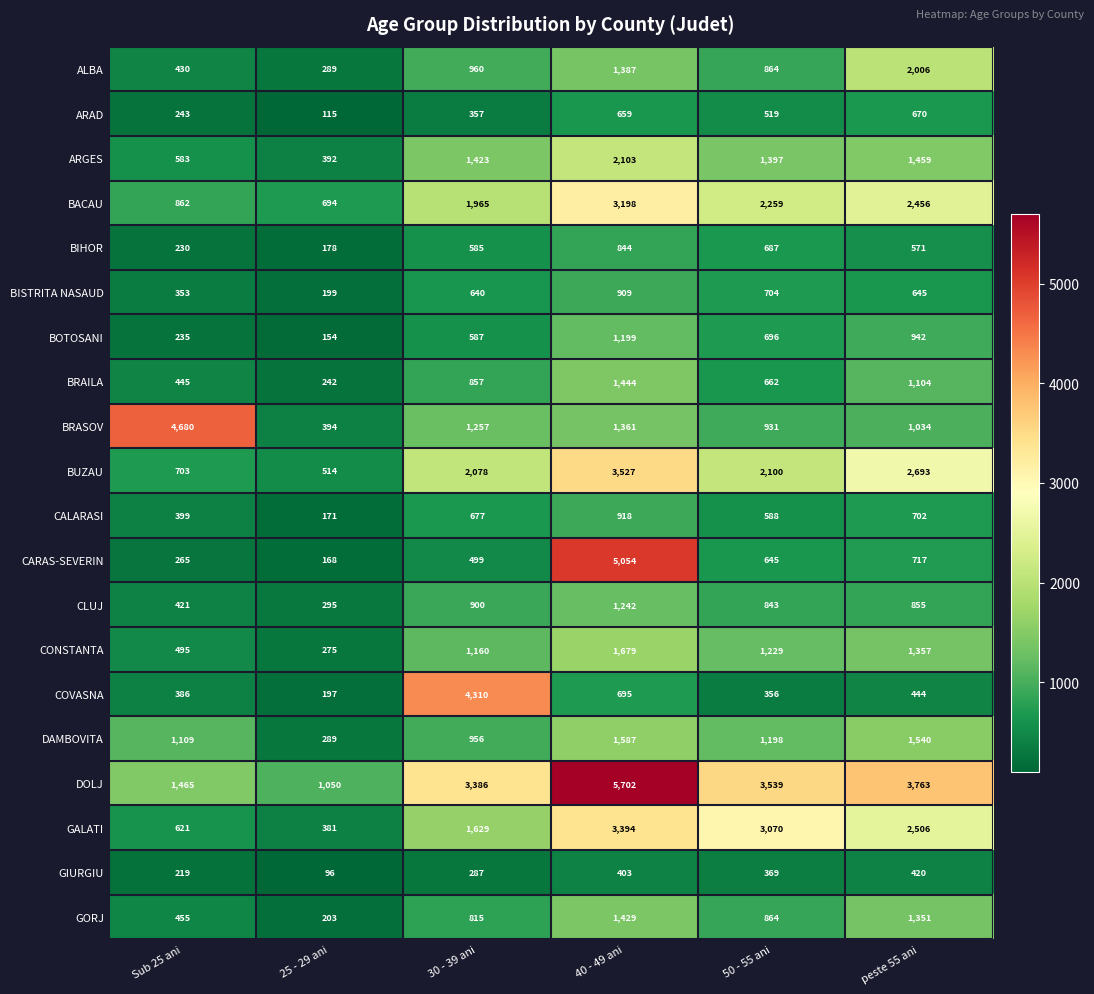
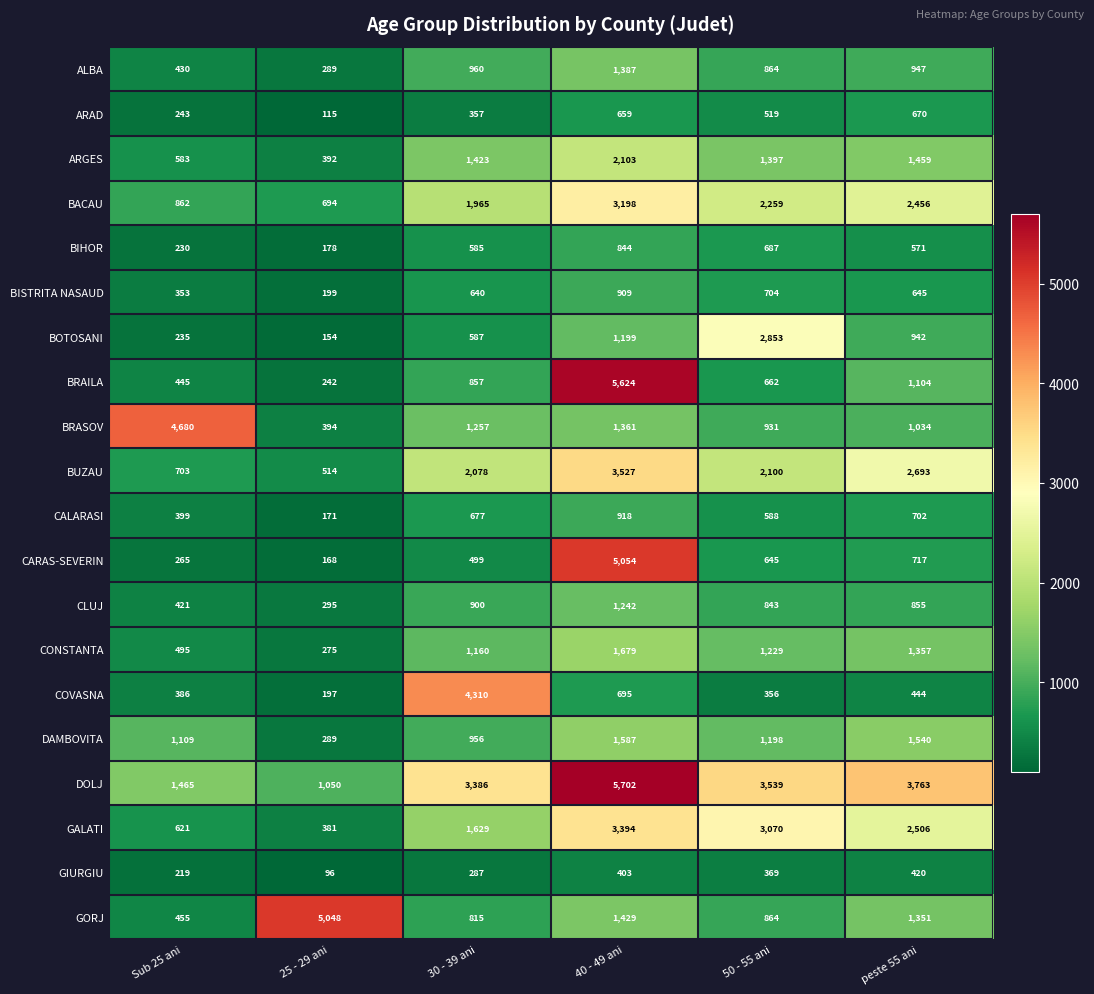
  {
    "ALBA": {
      "Sub 25 ani": "430",
      "25 - 29 ani": "289",
      "30 - 39 ani": "960",
      "40 - 49 ani": "1,387",
      "50 - 55 ani": "864",
-     "peste 55 ani": "2,006"
+     "peste 55 ani": "947"
    },
    "ARAD": {
      "Sub 25 ani": "243",
      "25 - 29 ani": "115",
      "30 - 39 ani": "357",
      "40 - 49 ani": "659",
      "50 - 55 ani": "519",
      "peste 55 ani": "670"
    },
    "ARGES": {
      "Sub 25 ani": "583",
      "25 - 29 ani": "392",
      "30 - 39 ani": "1,423",
      "40 - 49 ani": "2,103",
      "50 - 55 ani": "1,397",
      "peste 55 ani": "1,459"
    },
    "BACAU": {
      "Sub 25 ani": "862",
      "25 - 29 ani": "694",
      "30 - 39 ani": "1,965",
      "40 - 49 ani": "3,198",
      "50 - 55 ani": "2,259",
      "peste 55 ani": "2,456"
    },
    "BIHOR": {
      "Sub 25 ani": "230",
      "25 - 29 ani": "178",
      "30 - 39 ani": "585",
      "40 - 49 ani": "844",
      "50 - 55 ani": "687",
      "peste 55 ani": "571"
    },
    "BISTRITA NASAUD": {
      "Sub 25 ani": "353",
      "25 - 29 ani": "199",
      "30 - 39 ani": "640",
      "40 - 49 ani": "909",
      "50 - 55 ani": "704",
      "peste 55 ani": "645"
    },
    "BOTOSANI": {
      "Sub 25 ani": "235",
      "25 - 29 ani": "154",
      "30 - 39 ani": "587",
      "40 - 49 ani": "1,199",
-     "50 - 55 ani": "696",
+     "50 - 55 ani": "2,853",
      "peste 55 ani": "942"
    },
    "BRAILA": {
      "Sub 25 ani": "445",
      "25 - 29 ani": "242",
      "30 - 39 ani": "857",
-     "40 - 49 ani": "1,444",
+     "40 - 49 ani": "5,624",
      "50 - 55 ani": "662",
      "peste 55 ani": "1,104"
    },
    "BRASOV": {
      "Sub 25 ani": "4,680",
      "25 - 29 ani": "394",
      "30 - 39 ani": "1,257",
      "40 - 49 ani": "1,361",
      "50 - 55 ani": "931",
      "peste 55 ani": "1,034"
    },
    "BUZAU": {
      "Sub 25 ani": "703",
      "25 - 29 ani": "514",
      "30 - 39 ani": "2,078",
      "40 - 49 ani": "3,527",
      "50 - 55 ani": "2,100",
      "peste 55 ani": "2,693"
    },
    "CALARASI": {
      "Sub 25 ani": "399",
      "25 - 29 ani": "171",
      "30 - 39 ani": "677",
      "40 - 49 ani": "918",
      "50 - 55 ani": "588",
      "peste 55 ani": "702"
    },
    "CARAS-SEVERIN": {
      "Sub 25 ani": "265",
      "25 - 29 ani": "168",
      "30 - 39 ani": "499",
      "40 - 49 ani": "5,054",
      "50 - 55 ani": "645",
      "peste 55 ani": "717"
    },
    "CLUJ": {
      "Sub 25 ani": "421",
      "25 - 29 ani": "295",
      "30 - 39 ani": "900",
      "40 - 49 ani": "1,242",
      "50 - 55 ani": "843",
      "peste 55 ani": "855"
    },
    "CONSTANTA": {
      "Sub 25 ani": "495",
      "25 - 29 ani": "275",
      "30 - 39 ani": "1,160",
      "40 - 49 ani": "1,679",
      "50 - 55 ani": "1,229",
      "peste 55 ani": "1,357"
    },
    "COVASNA": {
      "Sub 25 ani": "386",
      "25 - 29 ani": "197",
      "30 - 39 ani": "4,310",
      "40 - 49 ani": "695",
      "50 - 55 ani": "356",
      "peste 55 ani": "444"
    },
    "DAMBOVITA": {
      "Sub 25 ani": "1,109",
      "25 - 29 ani": "289",
      "30 - 39 ani": "956",
      "40 - 49 ani": "1,587",
      "50 - 55 ani": "1,198",
      "peste 55 ani": "1,540"
    },
    "DOLJ": {
      "Sub 25 ani": "1,465",
      "25 - 29 ani": "1,050",
      "30 - 39 ani": "3,386",
      "40 - 49 ani": "5,702",
      "50 - 55 ani": "3,539",
      "peste 55 ani": "3,763"
    },
    "GALATI": {
      "Sub 25 ani": "621",
      "25 - 29 ani": "381",
      "30 - 39 ani": "1,629",
      "40 - 49 ani": "3,394",
      "50 - 55 ani": "3,070",
      "peste 55 ani": "2,506"
    },
    "GIURGIU": {
      "Sub 25 ani": "219",
      "25 - 29 ani": "96",
      "30 - 39 ani": "287",
      "40 - 49 ani": "403",
      "50 - 55 ani": "369",
      "peste 55 ani": "420"
    },
    "GORJ": {
      "Sub 25 ani": "455",
-     "25 - 29 ani": "203",
+     "25 - 29 ani": "5,048",
      "30 - 39 ani": "815",
      "40 - 49 ani": "1,429",
      "50 - 55 ani": "864",
      "peste 55 ani": "1,351"
    }
  }
